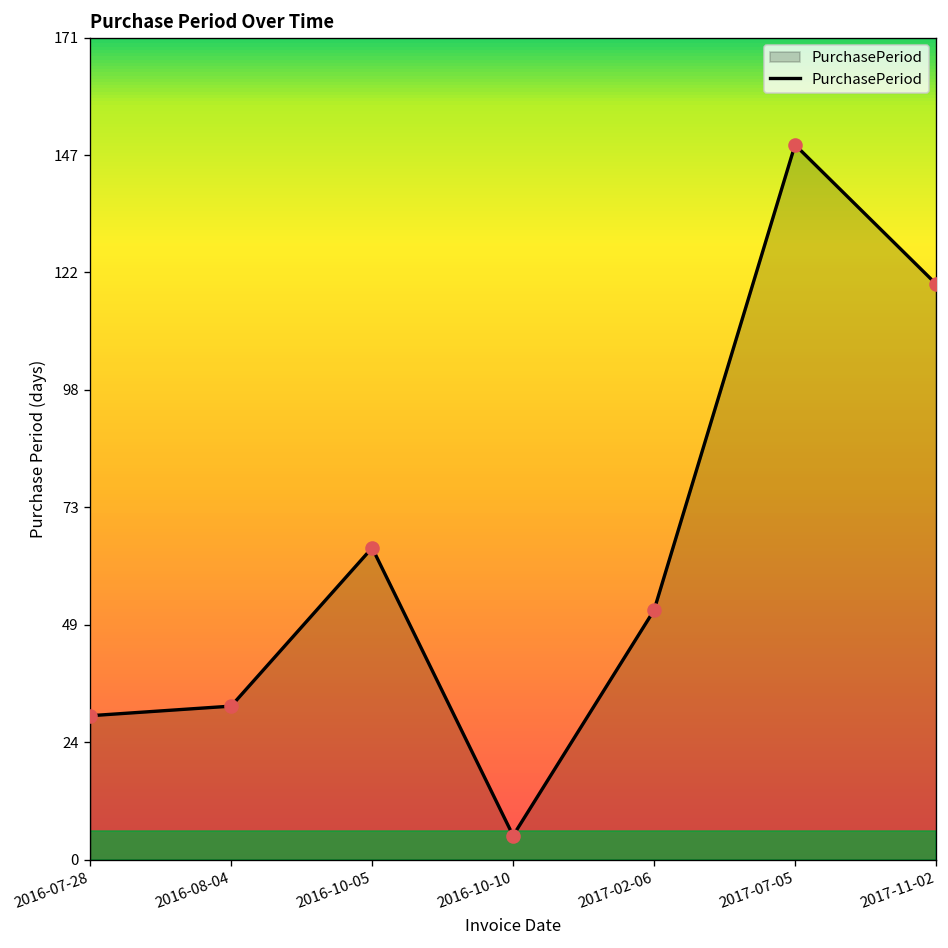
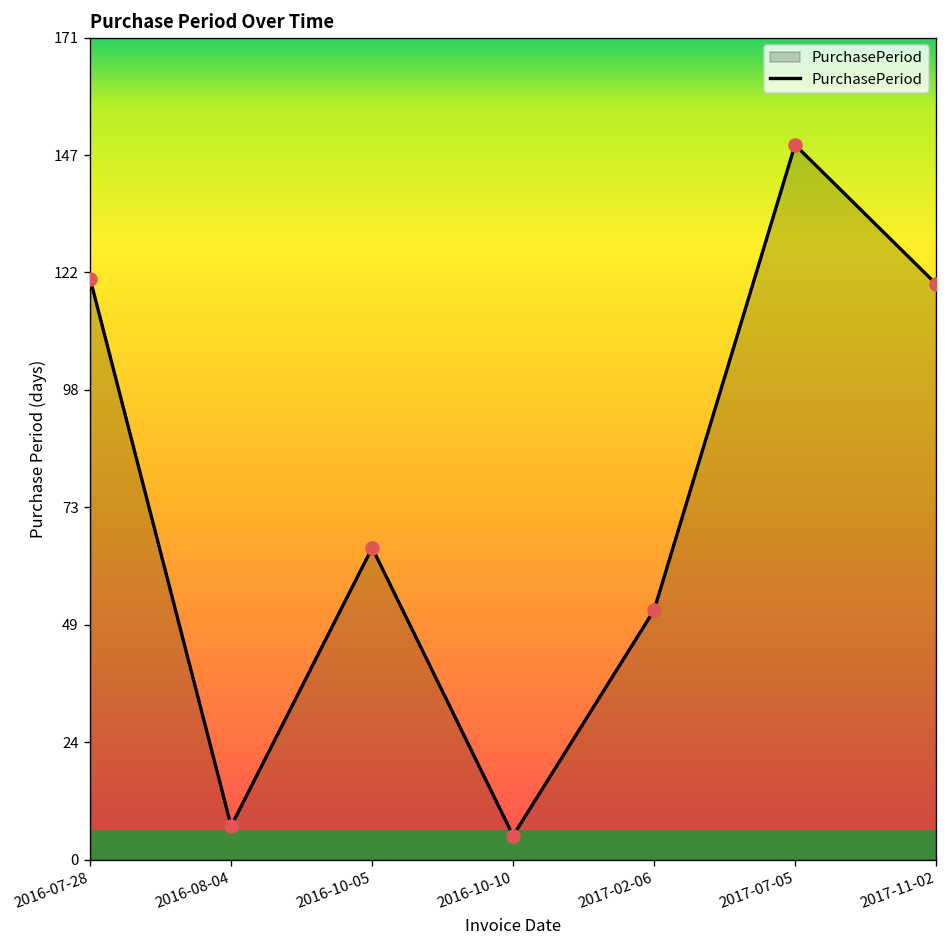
  {
-   "2016-07-28": 30,
-   "2016-08-04": 32,
+   "2016-07-28": 121,
+   "2016-08-04": 7,
    "2016-10-05": 65,
    "2017-02-06": 52,
    "2017-07-05": 149,
    "2017-11-02": 120
  }
